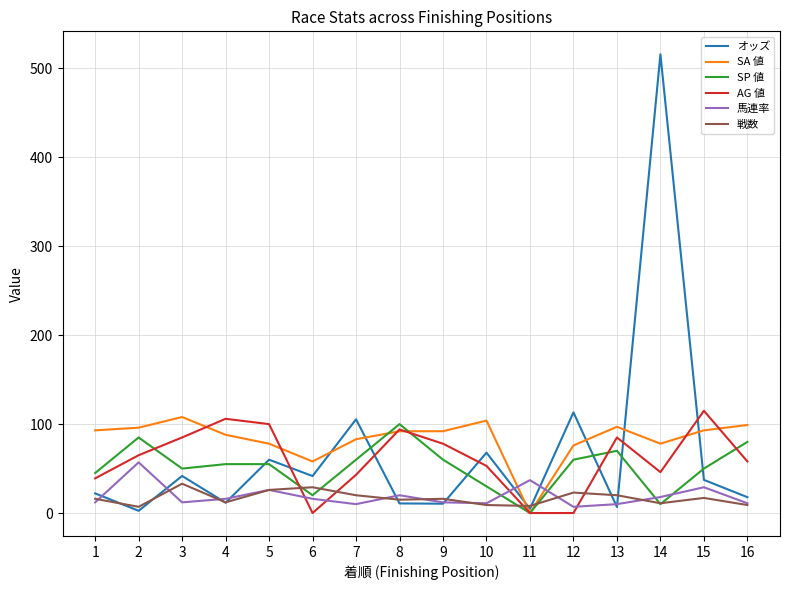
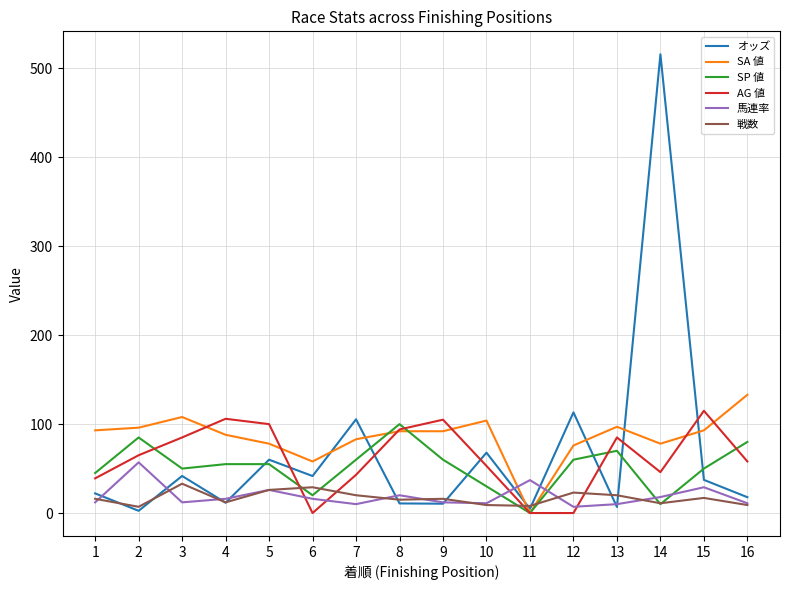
  {
    "オッズ": {
      "1": 20,
      "2": 0,
      "3": 40,
      "5": 60,
      "6": 40,
      "7": 110,
      "8": 10,
      "10": 70,
      "11": 0,
      "12": 110,
      "13": 10,
      "14": 520,
      "15": 40,
      "16": 20
    },
    "SA 値": {
      "1": 90,
      "2": 100,
      "3": 110,
      "4": 90,
      "5": 80,
      "6": 60,
      "7": 80,
      "9": 90,
      "10": 100,
      "12": 80,
      "13": 100,
      "14": 80,
      "15": 90,
-     "16": 100
+     "16": 130
    },
    "SP 値": {
      "1": 50,
      "2": 90,
      "3": 50,
      "4": 60,
      "5": 60,
      "6": 20,
      "7": 60,
      "8": 100,
      "9": 60,
      "10": 30,
      "12": 60,
      "13": 70,
      "15": 50,
      "16": 80
    },
    "AG 値": {
      "1": 40,
      "2": 70,
      "3": 90,
      "4": 110,
      "5": 100,
      "6": 0,
      "7": 40,
-     "9": 80,
+     "9": 110,
      "10": 50,
      "12": 0,
      "13": 90,
      "14": 50,
      "15": 120,
      "16": 60
    },
    "馬連率": {
      "1": 10,
      "2": 60,
      "3": 10,
      "4": 20,
      "6": 20,
      "7": 10,
      "8": 20,
      "11": 40,
      "12": 10,
      "13": 10,
      "14": 20,
      "15": 30
    },
    "戦数": {
      "1": 20,
      "2": 10,
      "3": 30,
      "6": 30,
      "7": 20,
      "8": 20,
      "9": 20,
      "11": 10,
      "12": 20,
      "13": 20,
      "15": 20
    }
  }
